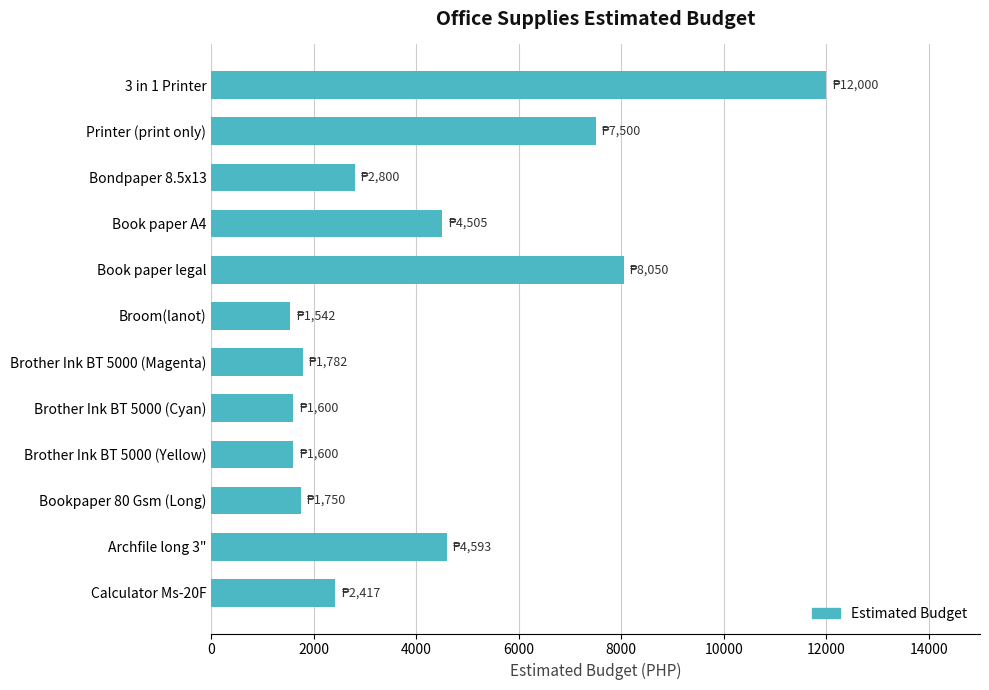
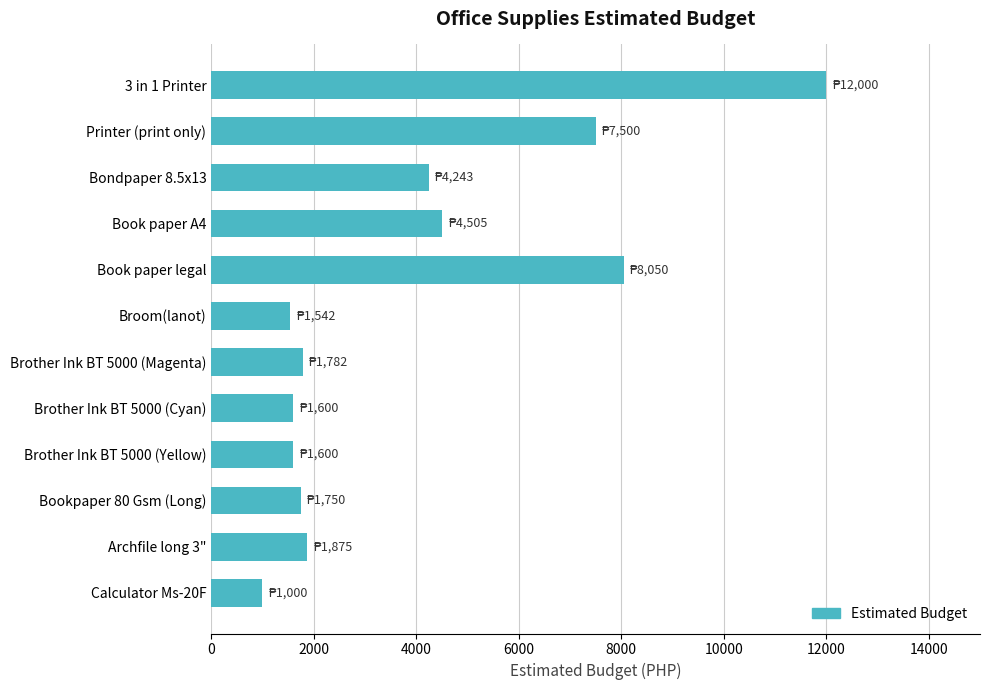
  {
    "3 in 1 Printer": "12,000",
    "Printer (print only)": "7,500",
-   "Bondpaper 8.5x13": "2,800",
+   "Bondpaper 8.5x13": "4,243",
    "Book paper A4": "4,505",
    "Book paper legal": "8,050",
    "Broom(lanot)": "1,542",
    "Brother Ink BT 5000 (Magenta)": "1,782",
    "Brother Ink BT 5000 (Cyan)": "1,600",
    "Brother Ink BT 5000 (Yellow)": "1,600",
    "Bookpaper 80 Gsm (Long)": "1,750",
-   "Archfile long 3\"": "4,593",
-   "Calculator Ms-20F": "2,417"
+   "Archfile long 3\"": "1,875",
+   "Calculator Ms-20F": "1,000"
  }
